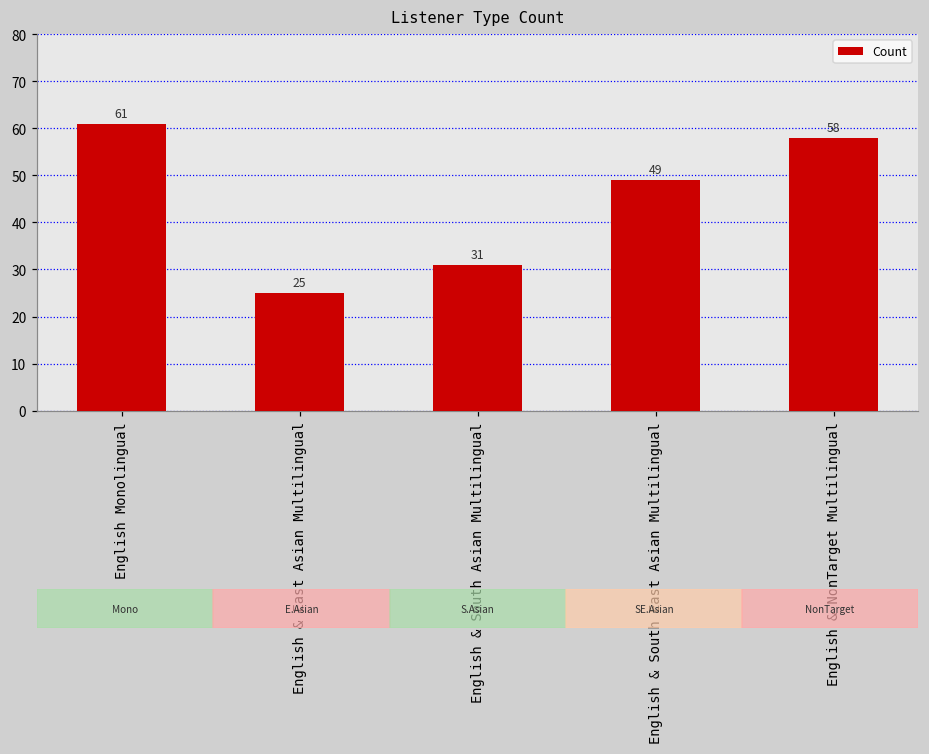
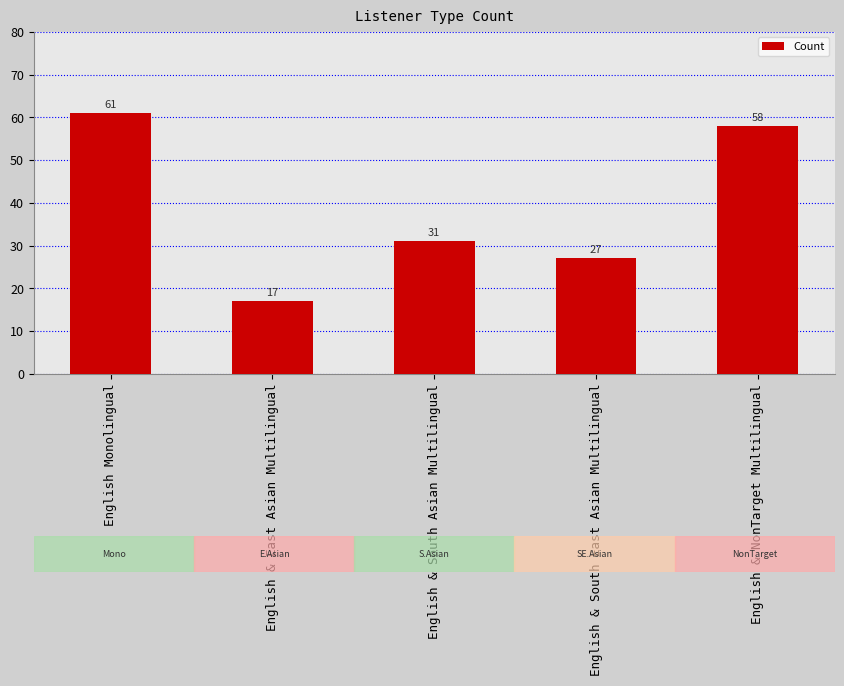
  {
    "English Monolingual": 61,
-   "English & East Asian Multilingual": 25,
+   "English & East Asian Multilingual": 17,
    "English & South Asian Multilingual": 31,
-   "English & South East Asian Multilingual": 49,
+   "English & South East Asian Multilingual": 27,
    "English & NonTarget Multilingual": 58
  }
